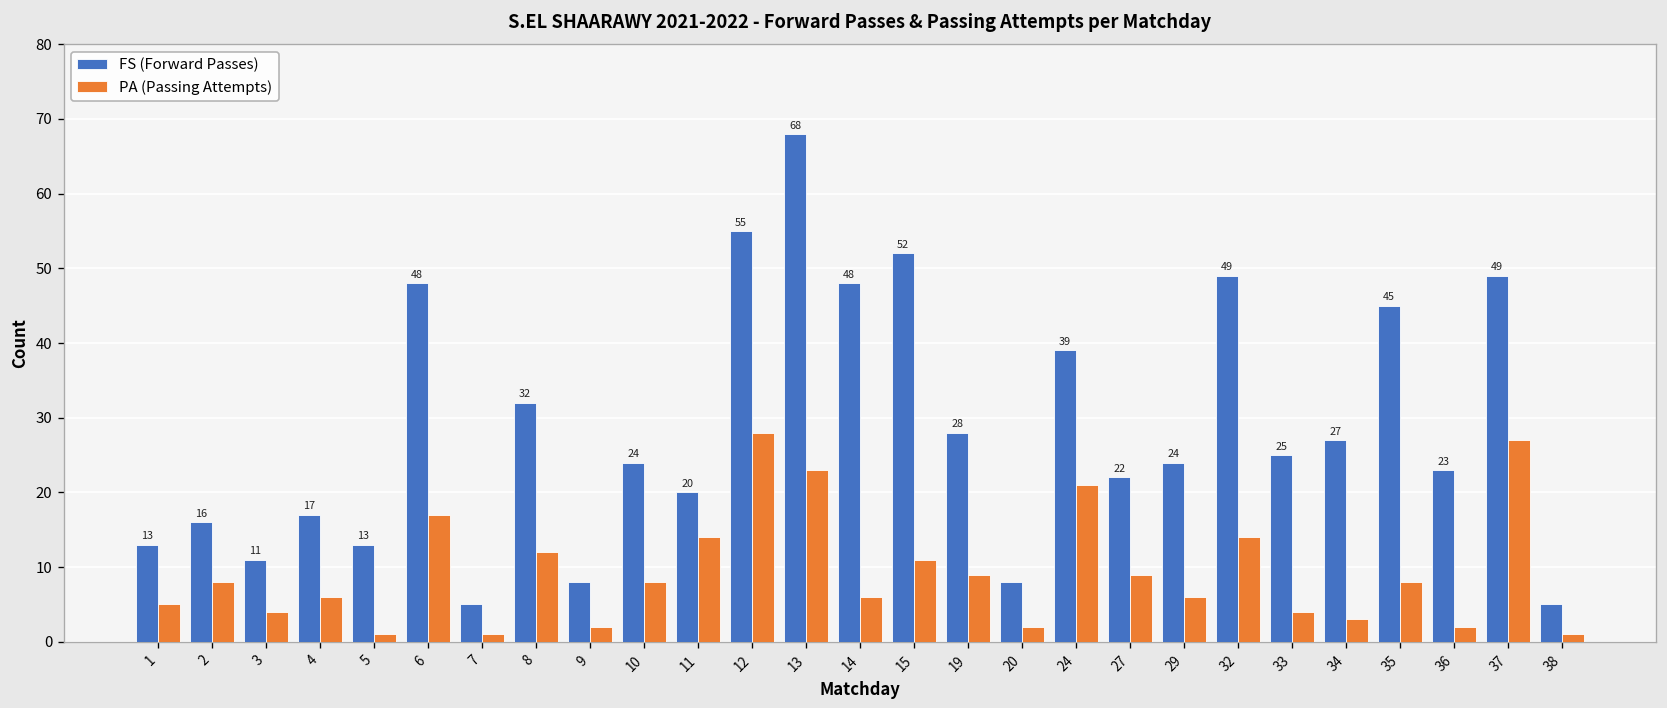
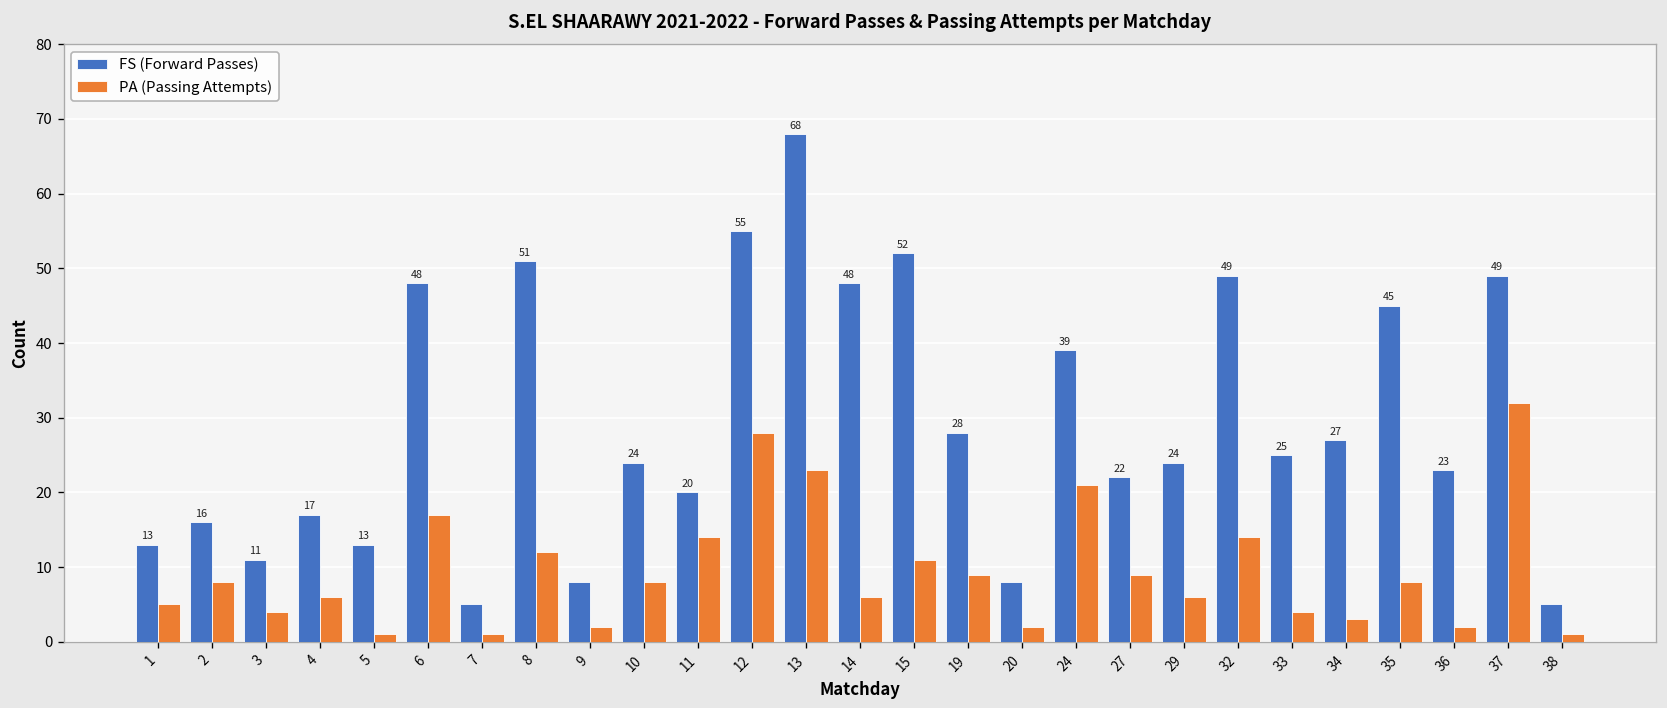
  {
    "FS (Forward Passes)": {
      "1": 13,
      "2": 16,
      "3": 11,
      "4": 17,
      "5": 13,
      "6": 48,
-     "8": 32,
+     "8": 51,
      "10": 24,
      "11": 20,
      "12": 55,
      "13": 68,
      "14": 48,
      "15": 52,
      "19": 28,
      "24": 39,
      "27": 22,
      "29": 24,
      "32": 49,
      "33": 25,
      "34": 27,
      "35": 45,
      "36": 23,
      "37": 49
    },
    "PA (Passing Attempts)": {
      "1": 5,
      "2": 8,
      "3": 4,
      "4": 6,
      "5": 1,
      "6": 17,
      "7": 1,
      "8": 12,
      "9": 2,
      "10": 8,
      "11": 14,
      "12": 28,
      "13": 23,
      "14": 6,
      "15": 11,
      "19": 9,
      "20": 2,
      "24": 21,
      "27": 9,
      "29": 6,
      "32": 14,
      "33": 4,
      "34": 3,
      "35": 8,
      "36": 2,
-     "37": 27,
+     "37": 32,
      "38": 1
    }
  }
